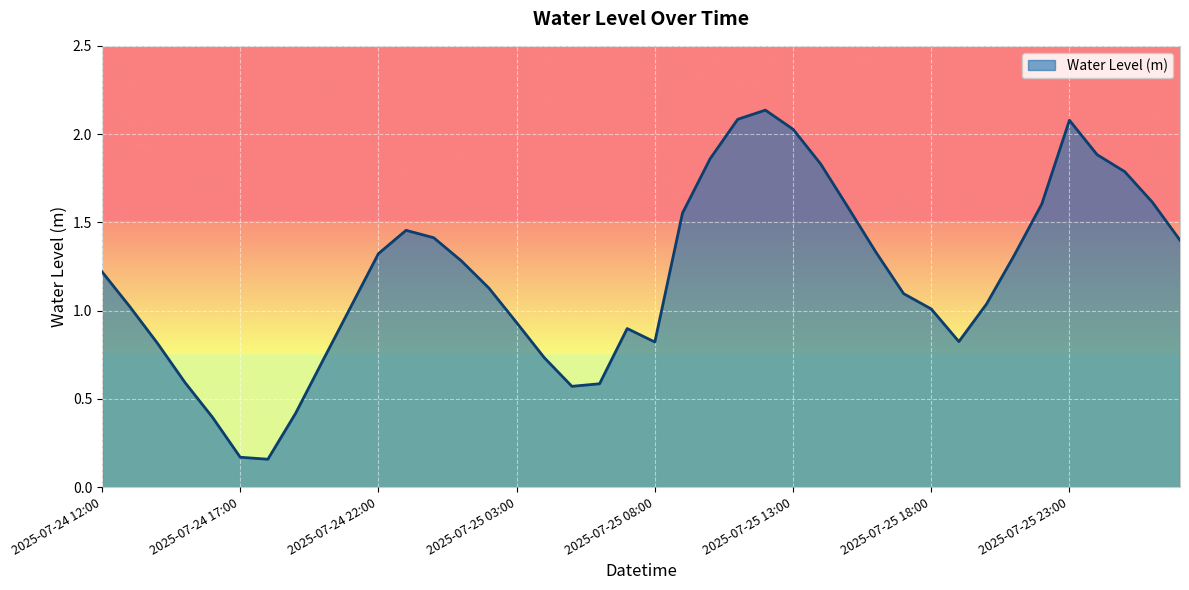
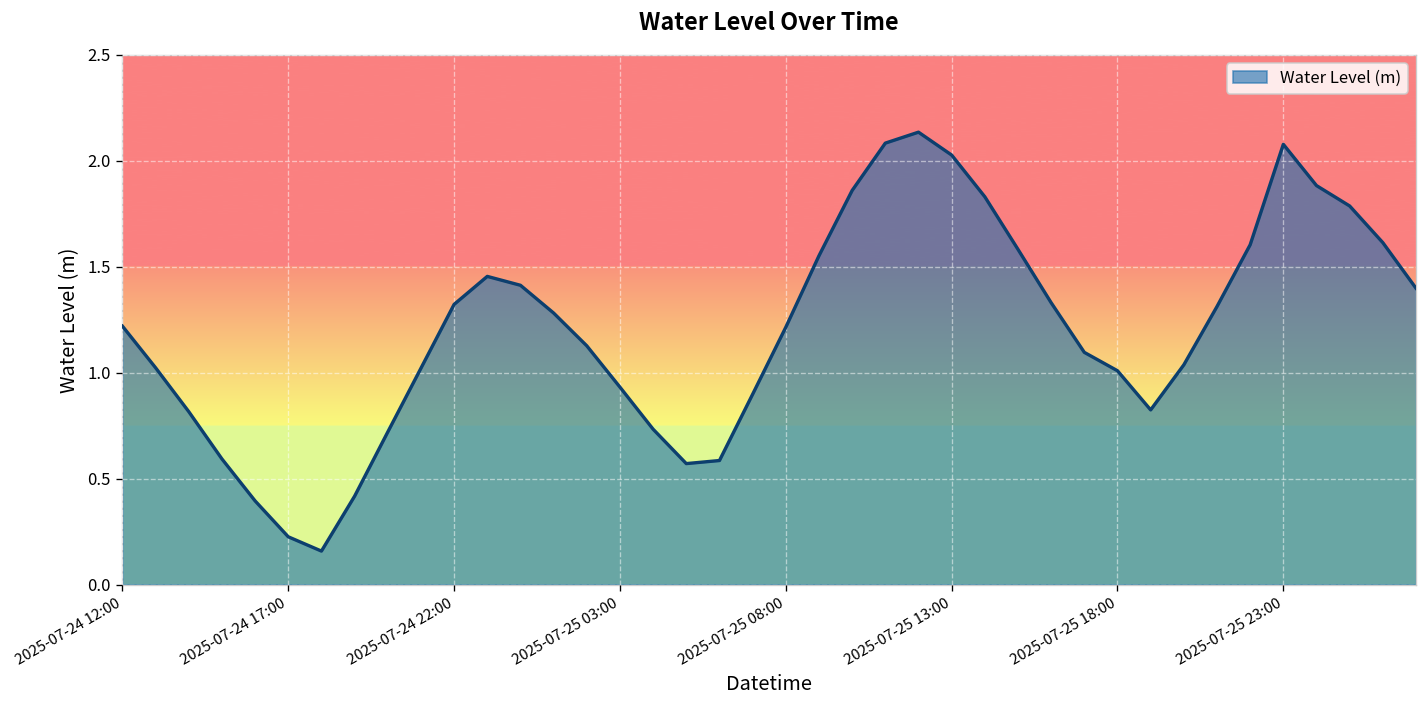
  {
    "2025-07-24 12:00": 1.22,
-   "2025-07-24 17:00": 0.17,
+   "2025-07-24 17:00": 0.23,
    "2025-07-24 22:00": 1.32,
    "2025-07-25 03:00": 0.93,
-   "2025-07-25 08:00": 0.82,
+   "2025-07-25 08:00": 1.21,
    "2025-07-25 13:00": 2.03,
    "2025-07-25 18:00": 1.01,
    "2025-07-25 23:00": 2.08
  }
